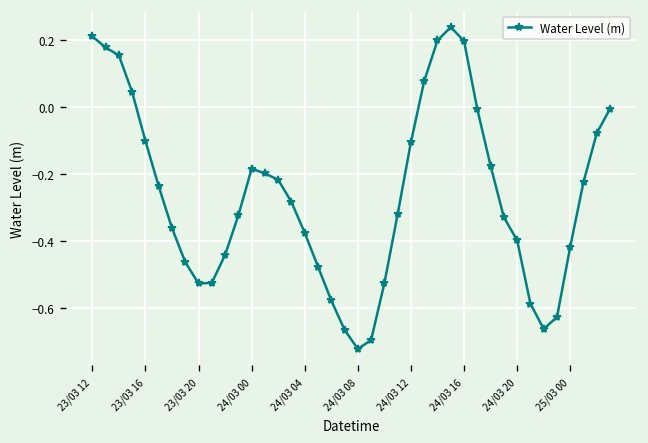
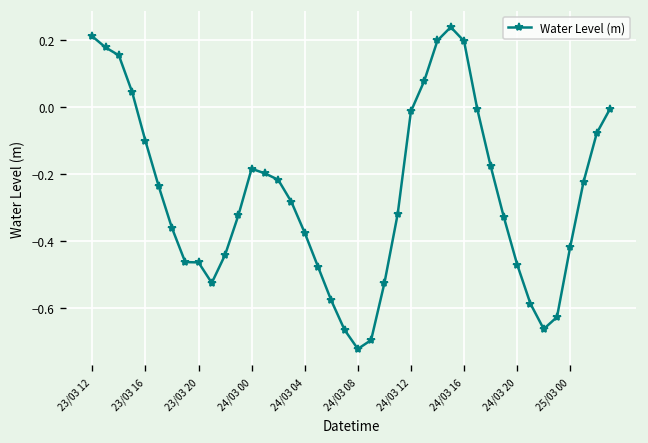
  {
    "23/03 12": 0.21,
    "23/03 16": -0.10,
-   "23/03 20": -0.53,
+   "23/03 20": -0.46,
    "24/03 00": -0.18,
    "24/03 04": -0.38,
    "24/03 08": -0.72,
-   "24/03 12": -0.10,
+   "24/03 12": -0.01,
    "24/03 16": 0.20,
-   "24/03 20": -0.40,
+   "24/03 20": -0.47,
    "25/03 00": -0.42
  }
